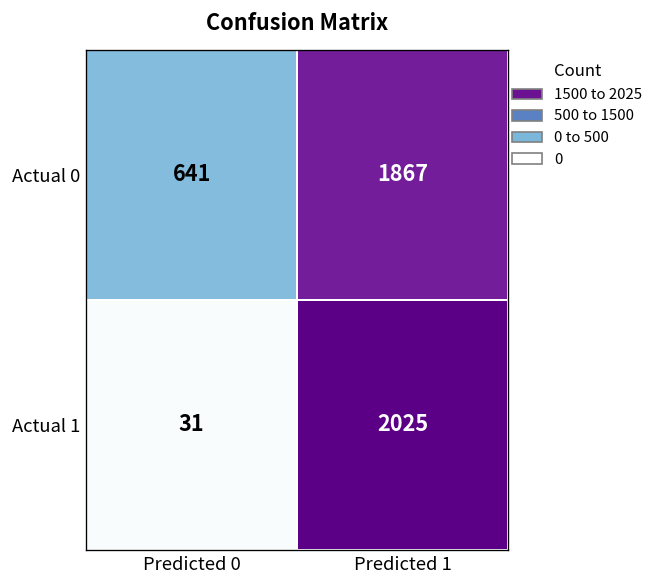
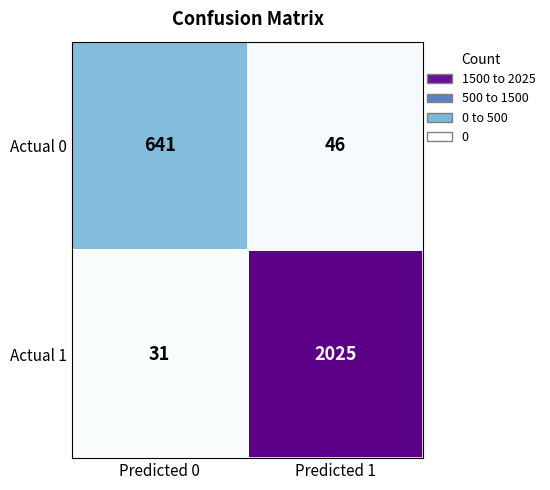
  {
    "Actual 0": {
      "Predicted 0": 641,
-     "Predicted 1": 1867
+     "Predicted 1": 46
    },
    "Actual 1": {
      "Predicted 0": 31,
      "Predicted 1": 2025
    }
  }
